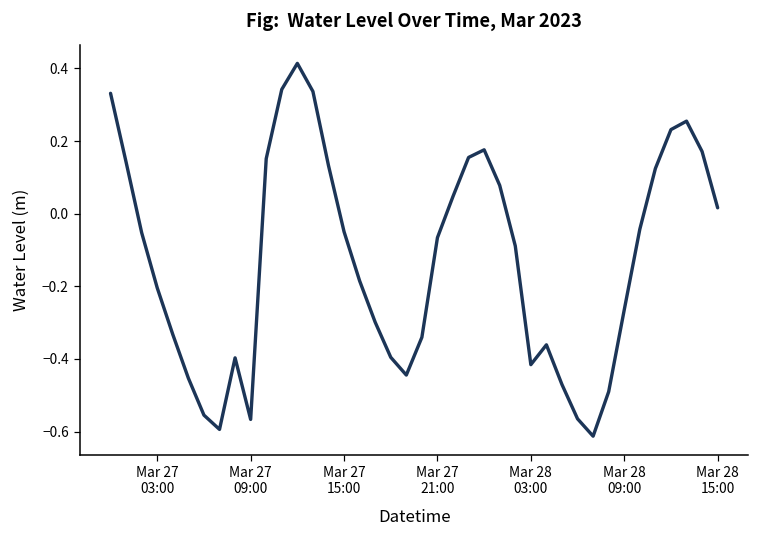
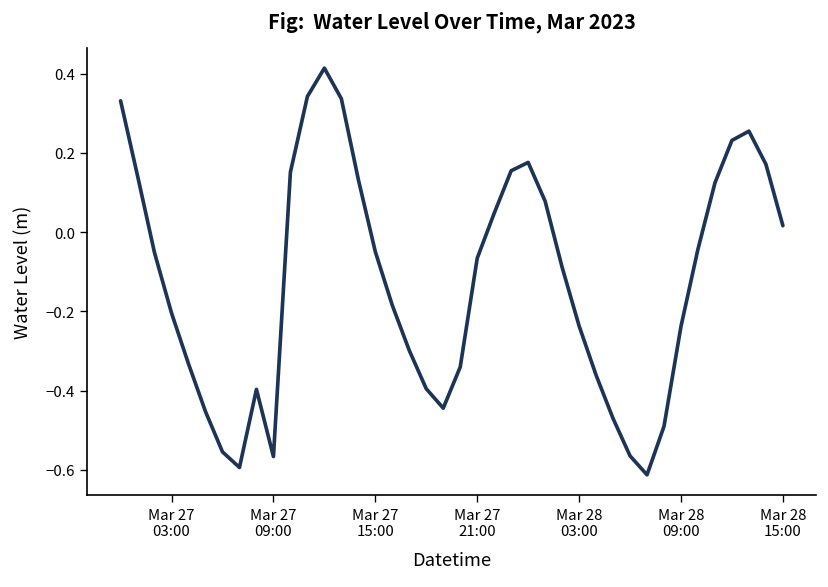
  {
    "Mar 27 03:00": -0.20,
    "Mar 27 09:00": -0.57,
    "Mar 27 15:00": -0.05,
    "Mar 27 21:00": -0.07,
-   "Mar 28 03:00": -0.42,
-   "Mar 28 09:00": -0.26,
+   "Mar 28 03:00": -0.24,
+   "Mar 28 09:00": -0.24,
    "Mar 28 15:00": 0.02
  }
